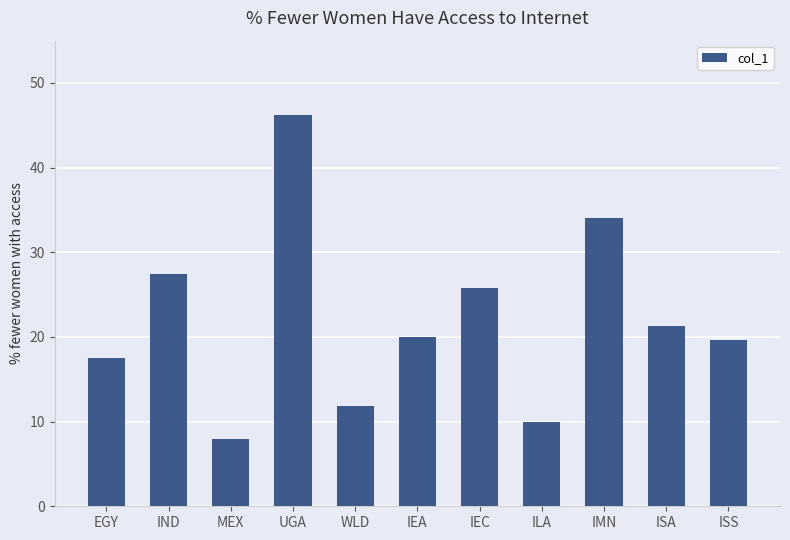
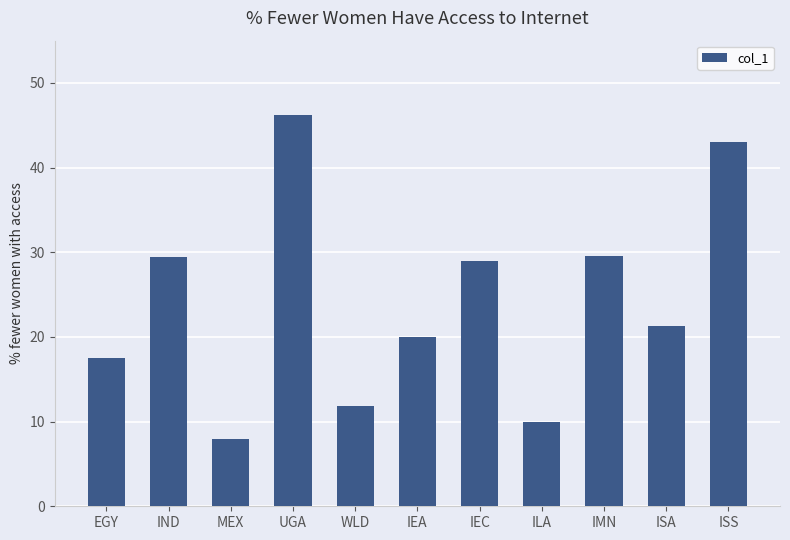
  {
    "EGY": 18,
-   "IND": 27,
+   "IND": 30,
    "MEX": 8,
    "UGA": 46,
    "WLD": 12,
    "IEA": 20,
-   "IEC": 26,
+   "IEC": 29,
    "ILA": 10,
-   "IMN": 34,
+   "IMN": 30,
    "ISA": 21,
-   "ISS": 20
+   "ISS": 43
  }
